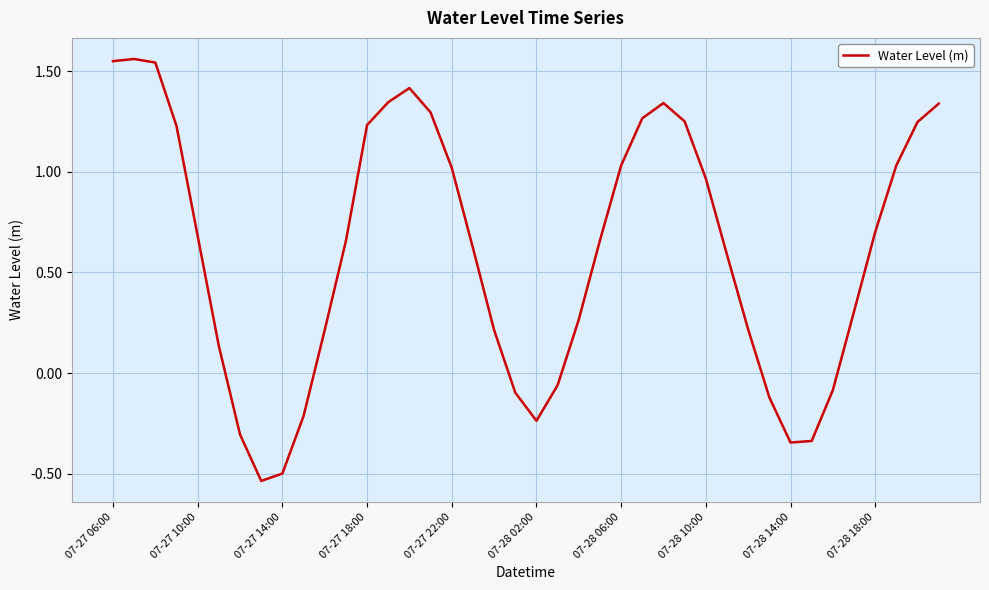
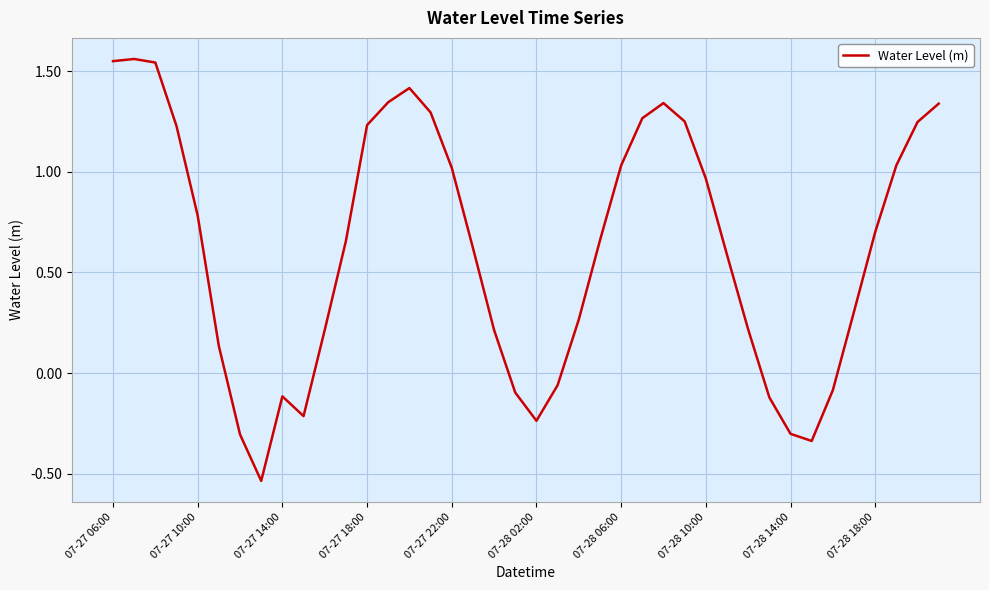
  {
    "07-27 06:00": 1.55,
-   "07-27 10:00": 0.68,
-   "07-27 14:00": -0.50,
+   "07-27 10:00": 0.78,
+   "07-27 14:00": -0.12,
    "07-27 18:00": 1.23,
    "07-27 22:00": 1.02,
    "07-28 02:00": -0.24,
    "07-28 06:00": 1.03,
    "07-28 10:00": 0.97,
-   "07-28 14:00": -0.35,
+   "07-28 14:00": -0.30,
    "07-28 18:00": 0.70
  }
